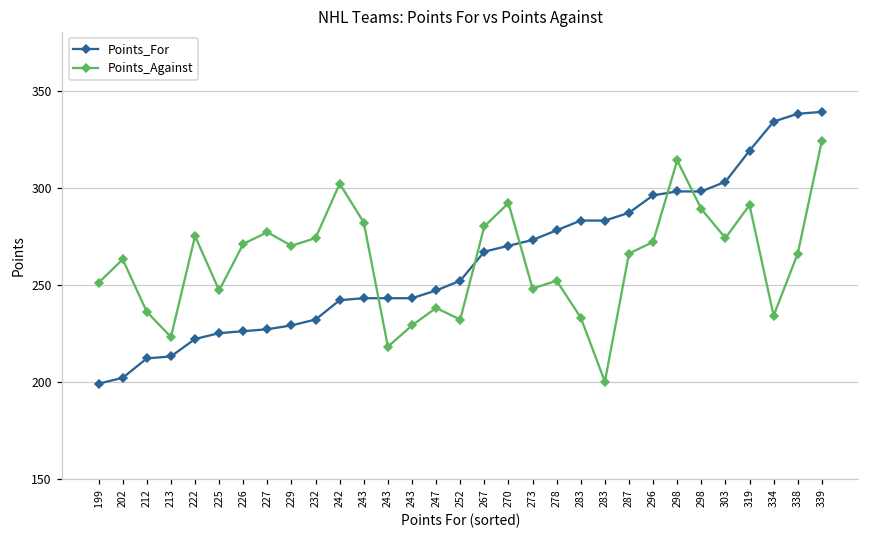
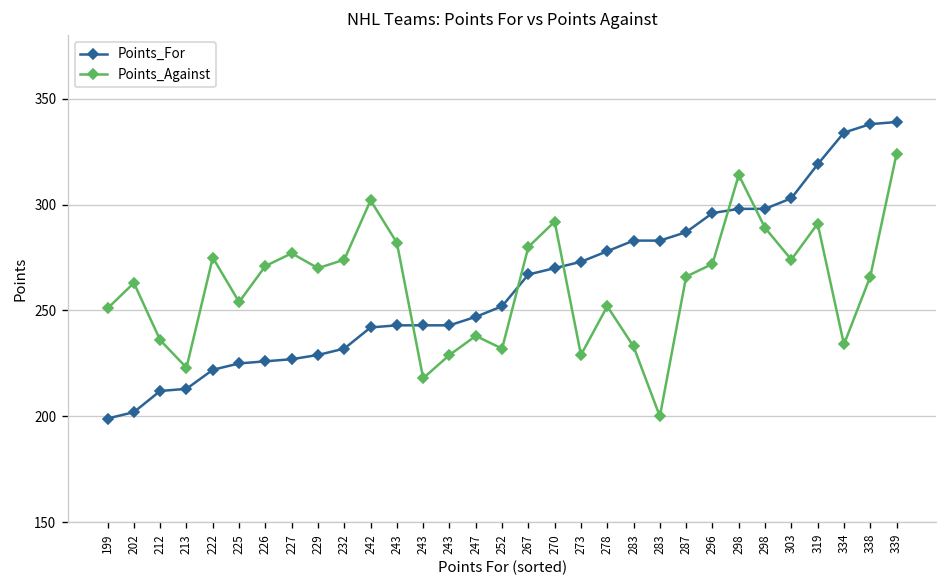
  {
    "Points_For": {
      "199": 199,
      "202": 202,
      "212": 212,
      "213": 213,
      "222": 222,
      "225": 225,
      "226": 226,
      "227": 227,
      "229": 229,
      "232": 232,
      "242": 242,
      "247": 247,
      "252": 252,
      "267": 267,
      "270": 270,
      "273": 273,
      "278": 278,
      "287": 287,
      "296": 296,
      "303": 303,
      "319": 319,
      "334": 334,
      "338": 338,
      "339": 339
    },
    "Points_Against": {
      "199": 251,
      "202": 263,
      "212": 236,
      "213": 223,
      "222": 275,
-     "225": 247,
+     "225": 254,
      "226": 271,
      "227": 277,
      "229": 270,
      "232": 274,
      "242": 302,
      "247": 238,
      "252": 232,
      "267": 280,
      "270": 292,
-     "273": 248,
+     "273": 229,
      "278": 252,
      "287": 266,
      "296": 272,
      "303": 274,
      "319": 291,
      "334": 234,
      "338": 266,
      "339": 324
    }
  }
